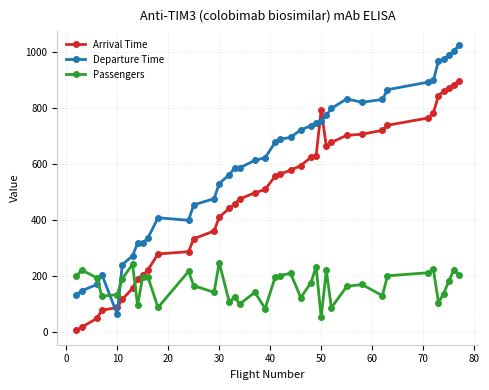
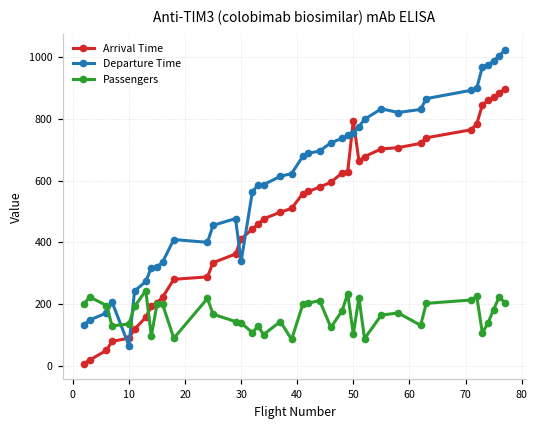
  {
    "Arrival Time": {
      "10": 90,
      "30": 410,
      "50": 800
    },
    "Departure Time": {
      "10": 70,
-     "30": 530,
+     "30": 340,
      "50": 750
    },
    "Passengers": {
      "10": 140,
-     "30": 250,
-     "50": 50
+     "30": 140,
+     "50": 100
    }
  }
